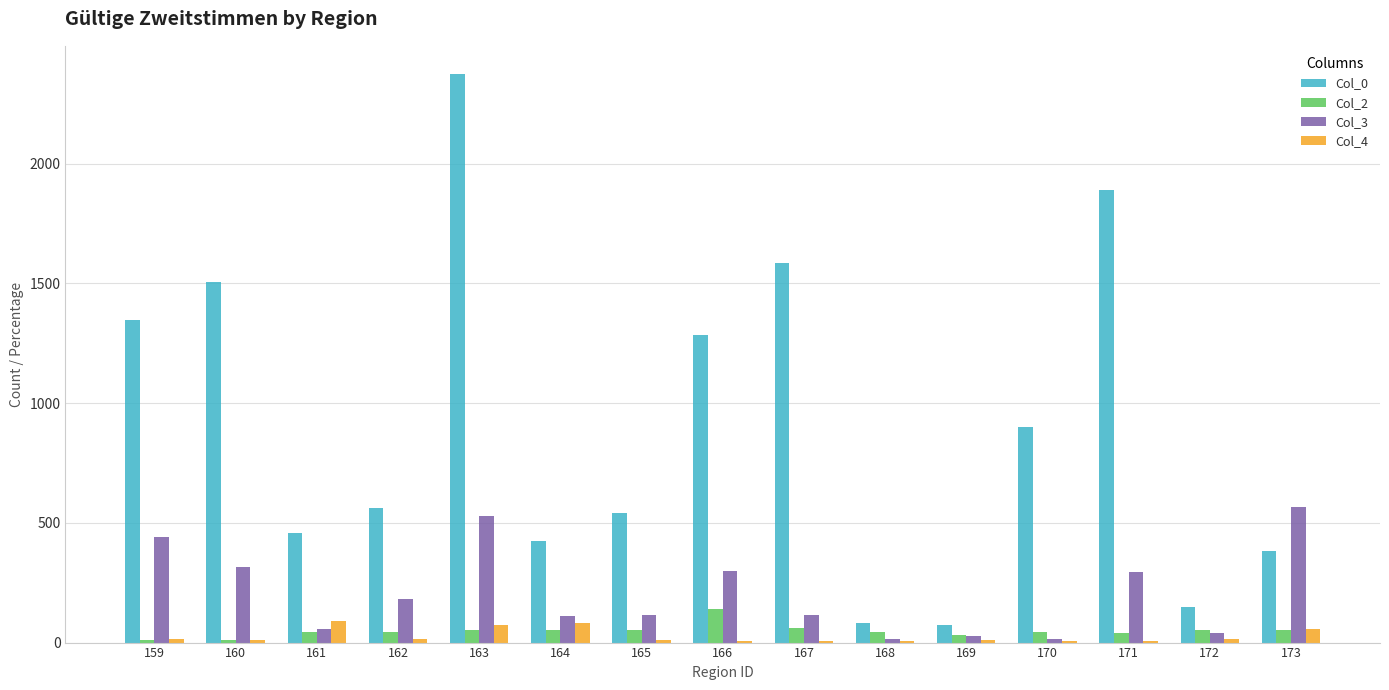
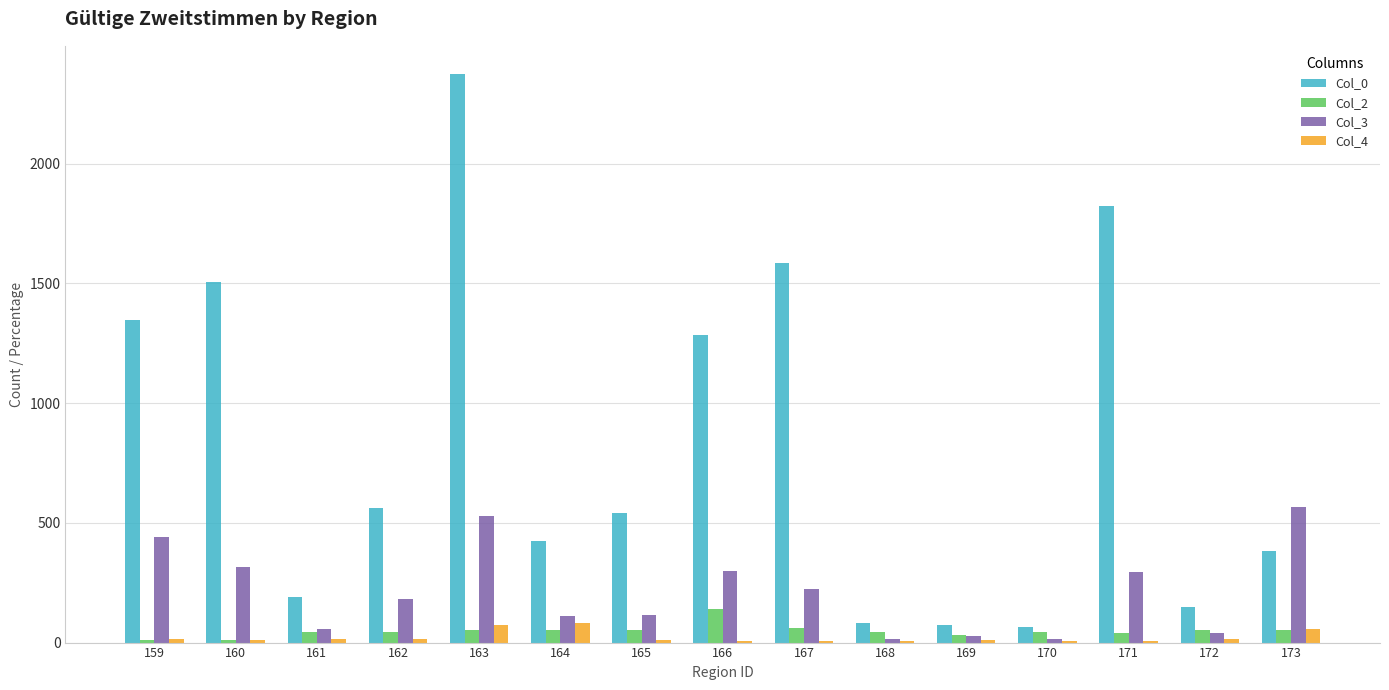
  {
    "Col_0": {
      "159": 1350,
      "160": 1510,
-     "161": 460,
+     "161": 190,
      "162": 560,
      "163": 2370,
      "164": 420,
      "165": 540,
      "166": 1290,
      "167": 1580,
      "168": 80,
      "169": 70,
-     "170": 900,
-     "171": 1890,
+     "170": 70,
+     "171": 1820,
      "172": 150,
      "173": 380
    },
    "Col_2": {
      "161": 40,
      "162": 40,
      "163": 50,
      "164": 50,
      "165": 50,
      "166": 140,
      "167": 60,
      "168": 50,
      "169": 30,
      "170": 40,
      "171": 40,
      "172": 50,
      "173": 50
    },
    "Col_3": {
      "159": 440,
      "160": 310,
      "161": 60,
      "162": 180,
      "163": 530,
      "164": 110,
      "165": 120,
      "166": 300,
-     "167": 120,
+     "167": 220,
      "168": 10,
      "169": 30,
      "170": 20,
      "171": 290,
      "172": 40,
      "173": 570
    },
    "Col_4": {
      "159": 10,
-     "161": 90,
+     "161": 10,
      "162": 10,
      "163": 80,
      "164": 80,
      "165": 10,
      "169": 10,
      "172": 10,
      "173": 60
    }
  }
